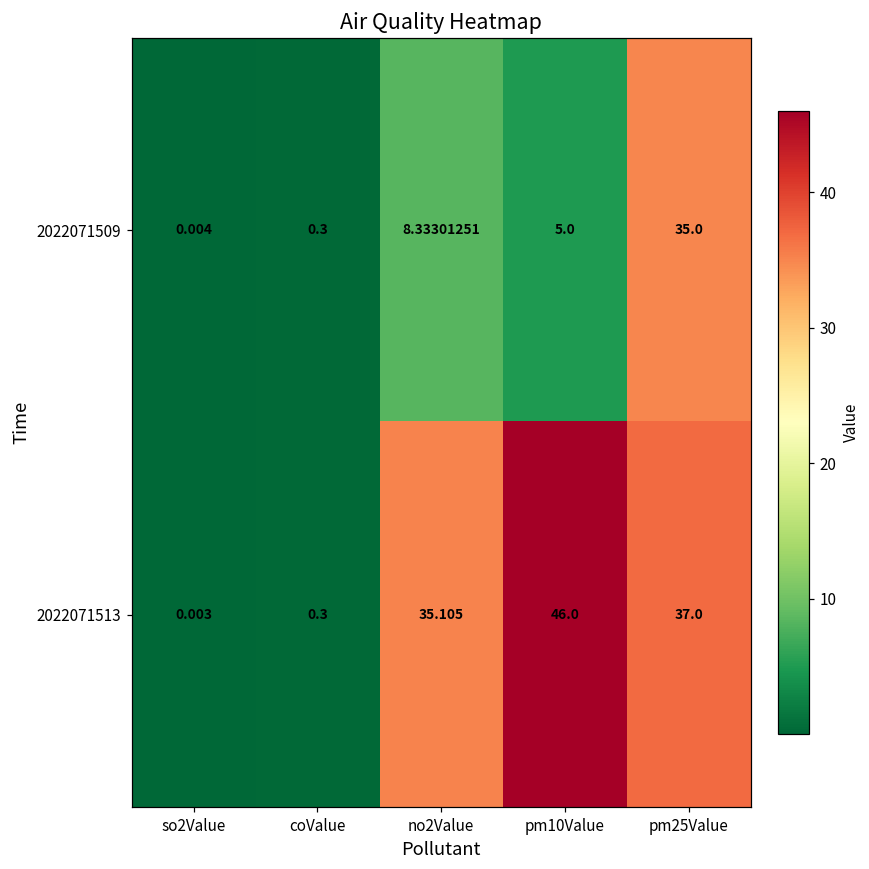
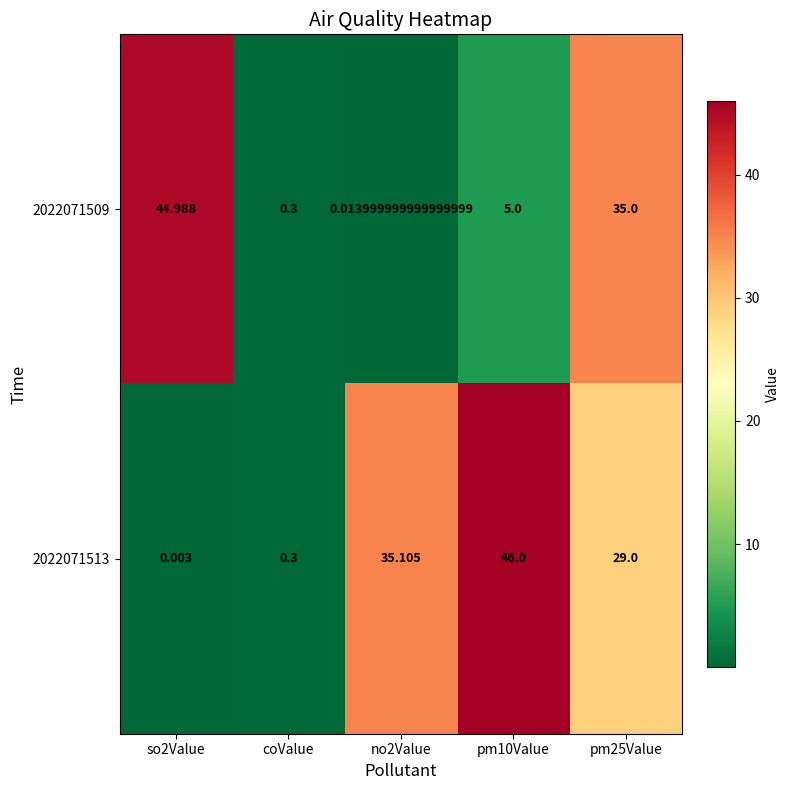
  {
    "2022071509": {
-     "so2Value": 0.004,
+     "so2Value": 44.988,
      "coValue": 0.3,
-     "no2Value": 8.33301251,
+     "no2Value": 0.013999999999999999,
      "pm10Value": 5.0,
      "pm25Value": 35.0
    },
    "2022071513": {
      "so2Value": 0.003,
      "coValue": 0.3,
      "no2Value": 35.105,
      "pm10Value": 46.0,
-     "pm25Value": 37.0
+     "pm25Value": 29.0
    }
  }
